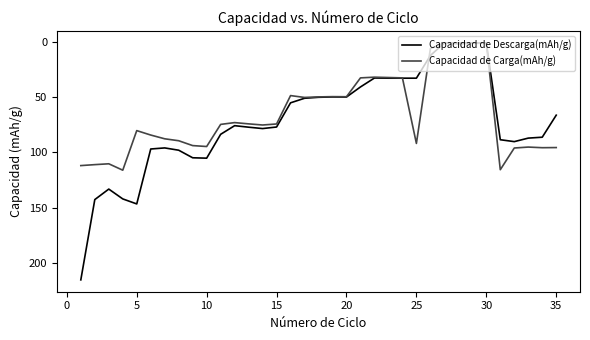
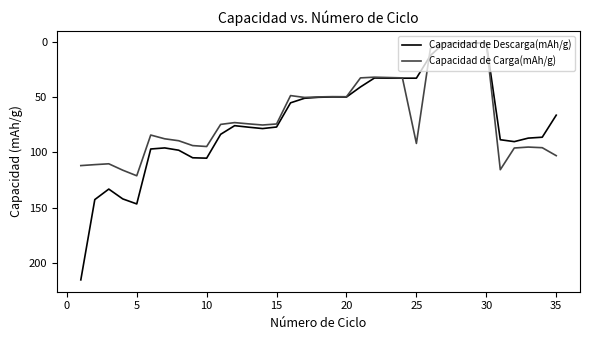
  {
    "Capacidad de Descarga(mAh/g)": {
      "5": 147,
      "10": 105,
      "15": 77,
      "25": 33,
      "35": 66
    },
    "Capacidad de Carga(mAh/g)": {
-     "5": 80,
+     "5": 121,
      "10": 95,
      "15": 74,
      "25": 92,
-     "35": 96
+     "35": 103
    }
  }
